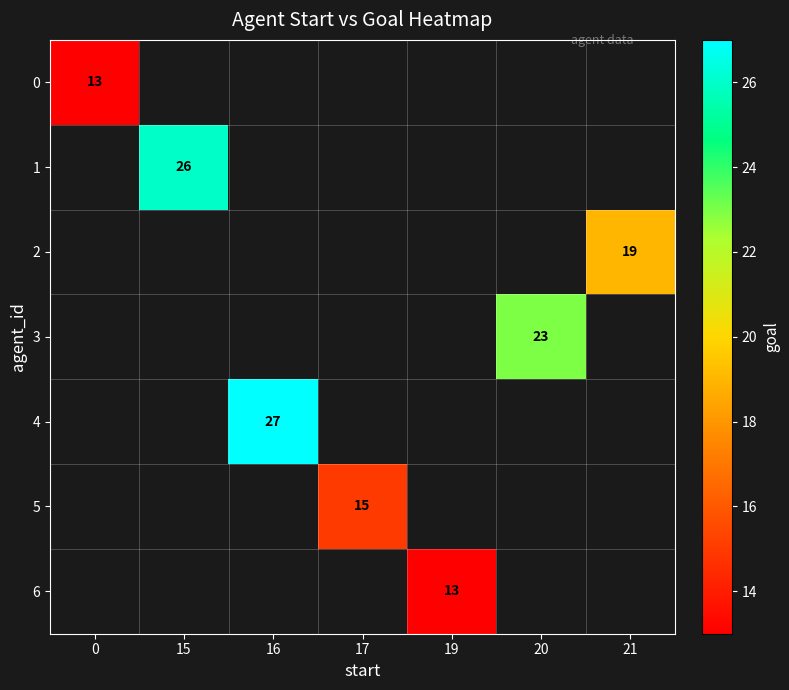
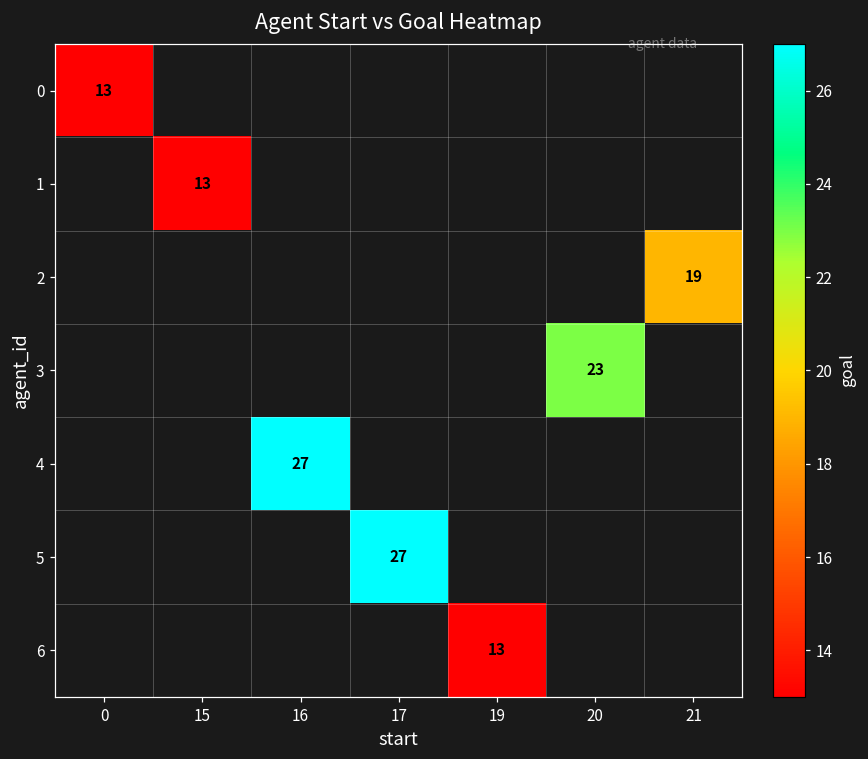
  {
    "0": {
      "0": 13
    },
    "1": {
-     "15": 26
+     "15": 13
    },
    "2": {
      "21": 19
    },
    "3": {
      "20": 23
    },
    "4": {
      "16": 27
    },
    "5": {
-     "17": 15
+     "17": 27
    },
    "6": {
      "19": 13
    }
  }
